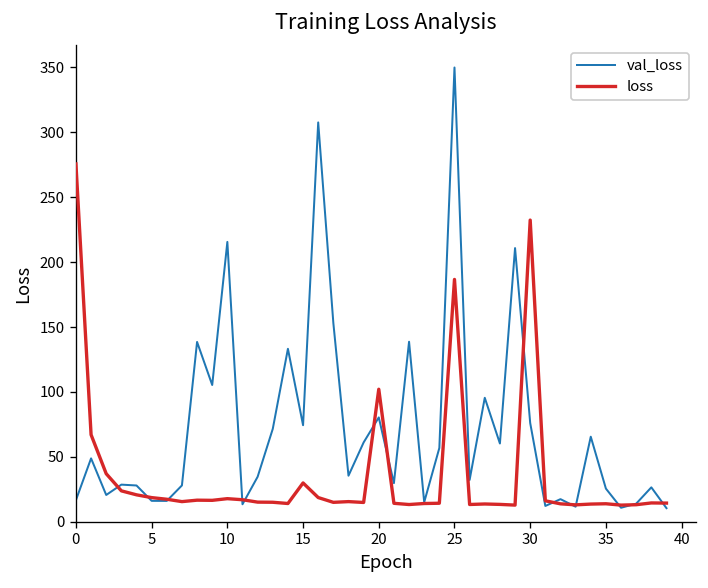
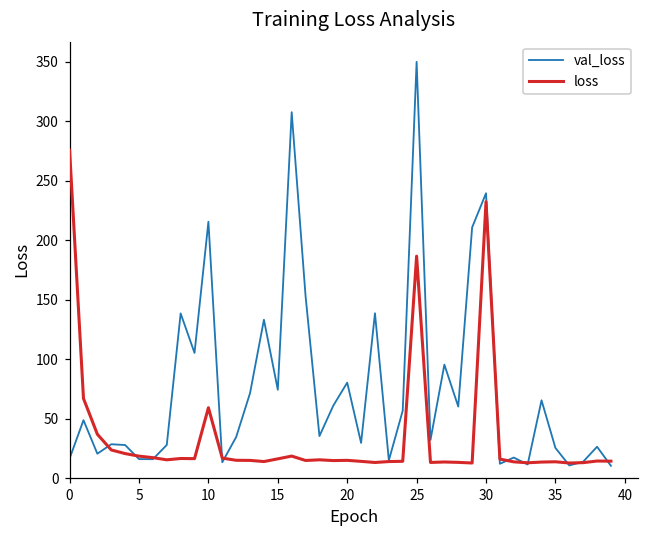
  {
    "val_loss": {
      "0": 17,
      "5": 16,
      "10": 216,
      "15": 74,
      "20": 80,
      "25": 350,
-     "30": 76,
+     "30": 240,
      "35": 25
    },
    "loss": {
      "0": 276,
      "5": 19,
-     "10": 18,
-     "15": 30,
-     "20": 102,
+     "10": 59,
+     "15": 16,
+     "20": 15,
      "25": 187,
      "30": 232,
      "35": 14
    }
  }
